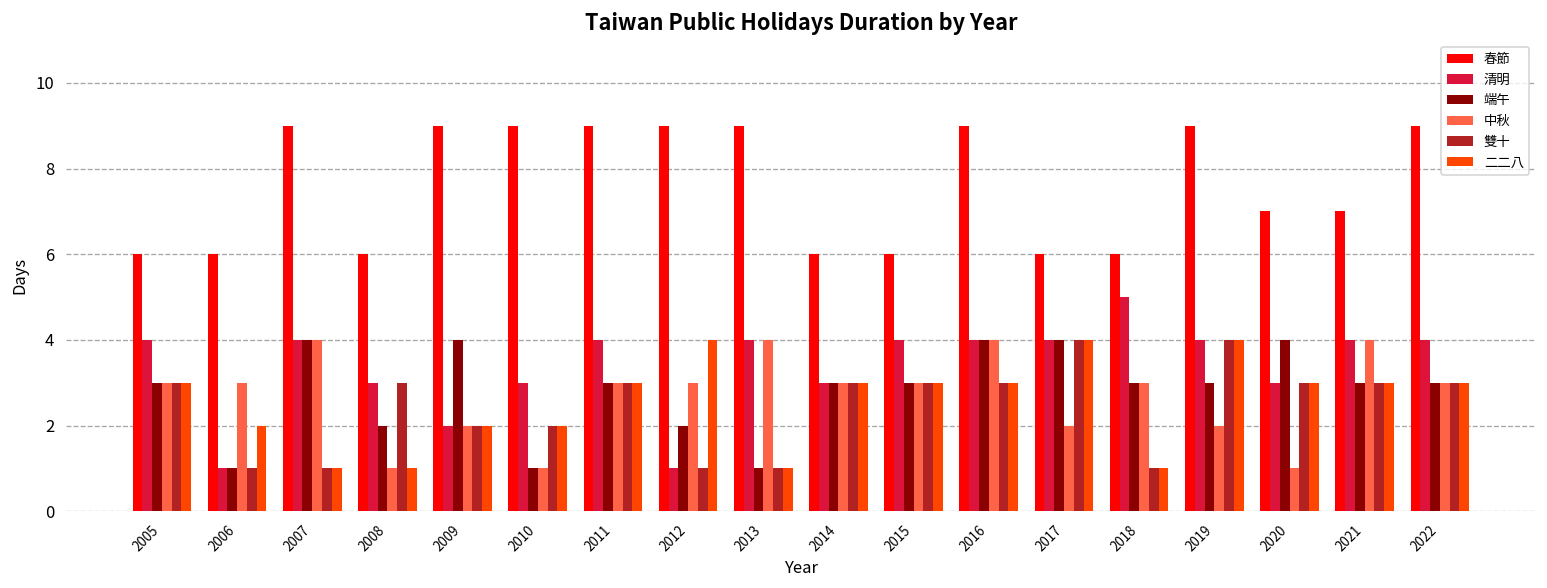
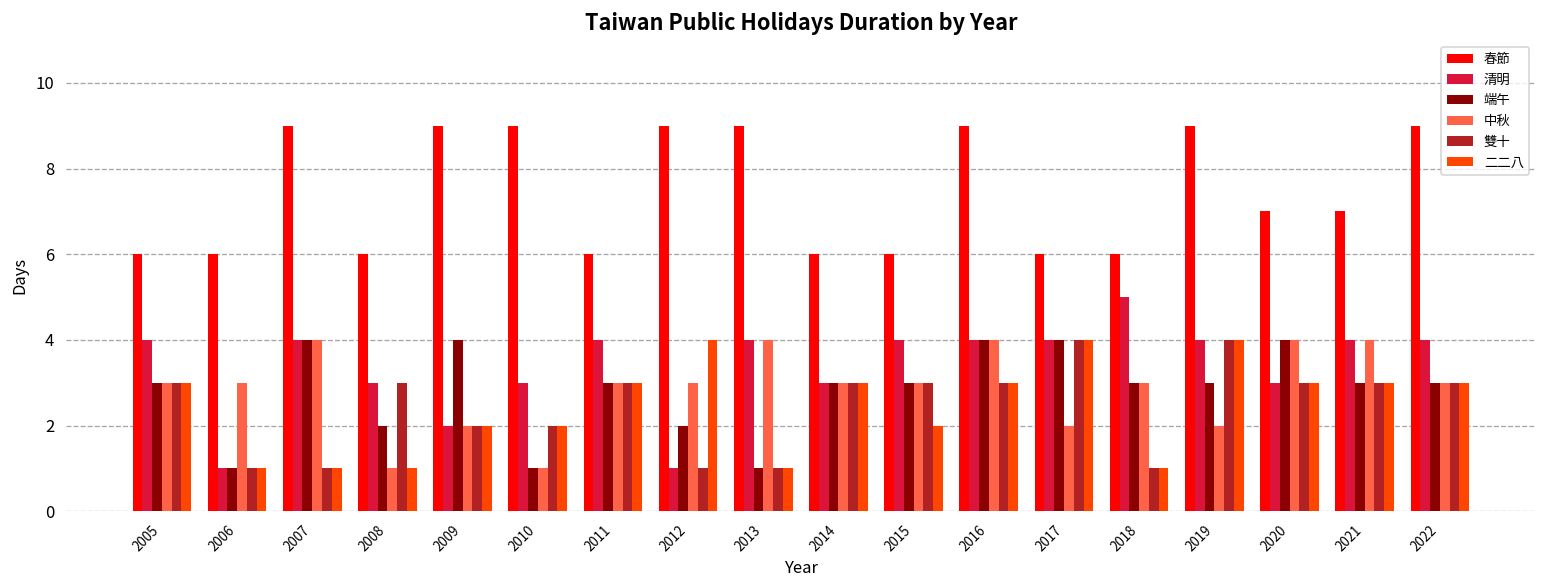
  {
    "春節": {
      "2005": 6,
      "2006": 6,
      "2007": 9,
      "2008": 6,
      "2009": 9,
      "2010": 9,
-     "2011": 9,
+     "2011": 6,
      "2012": 9,
      "2013": 9,
      "2014": 6,
      "2015": 6,
      "2016": 9,
      "2017": 6,
      "2018": 6,
      "2019": 9,
      "2020": 7,
      "2021": 7,
      "2022": 9
    },
    "端午": {
      "2005": 3,
      "2006": 1,
      "2007": 4,
      "2008": 2,
      "2009": 4,
      "2010": 1,
      "2011": 3,
      "2012": 2,
      "2013": 1,
      "2014": 3,
      "2015": 3,
      "2016": 4,
      "2017": 4,
      "2018": 3,
      "2019": 3,
      "2020": 4,
      "2021": 3,
      "2022": 3
    },
    "中秋": {
      "2005": 3,
      "2006": 3,
      "2007": 4,
      "2008": 1,
      "2009": 2,
      "2010": 1,
      "2011": 3,
      "2012": 3,
      "2013": 4,
      "2014": 3,
      "2015": 3,
      "2016": 4,
      "2017": 2,
      "2018": 3,
      "2019": 2,
-     "2020": 1,
+     "2020": 4,
      "2021": 4,
      "2022": 3
    },
    "二二八": {
      "2005": 3,
-     "2006": 2,
+     "2006": 1,
      "2007": 1,
      "2008": 1,
      "2009": 2,
      "2010": 2,
      "2011": 3,
      "2012": 4,
      "2013": 1,
      "2014": 3,
-     "2015": 3,
+     "2015": 2,
      "2016": 3,
      "2017": 4,
      "2018": 1,
      "2019": 4,
      "2020": 3,
      "2021": 3,
      "2022": 3
    }
  }
